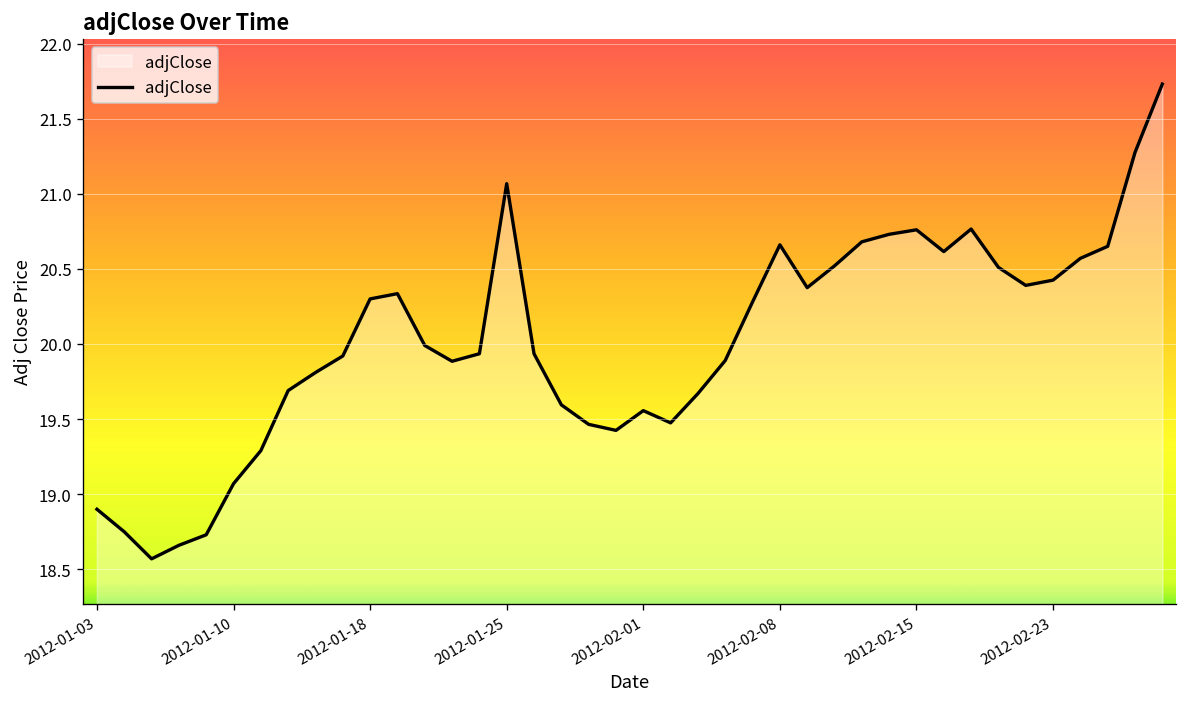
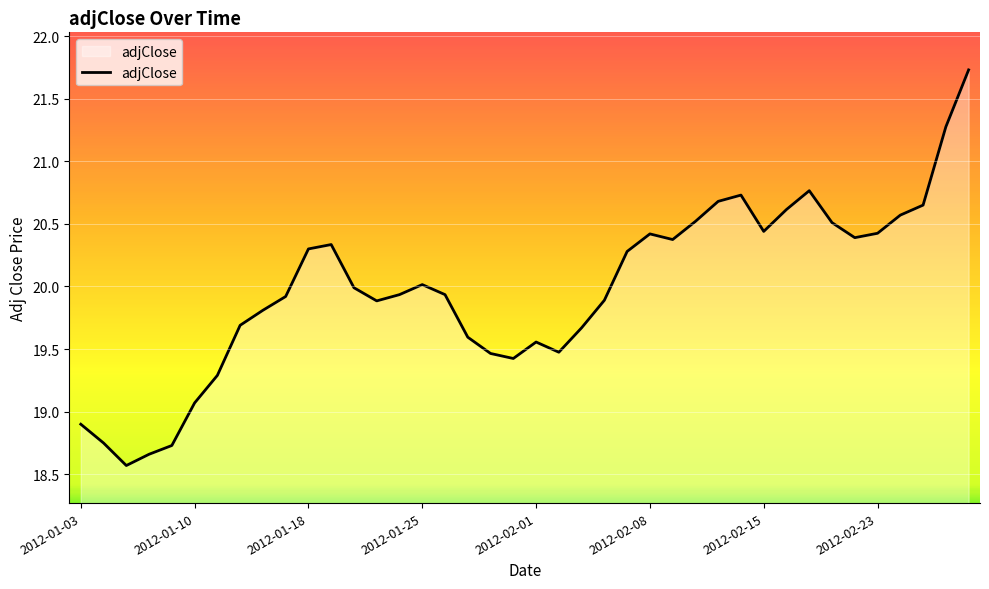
  {
    "2012-01-03": 18.90,
    "2012-01-10": 19.07,
    "2012-01-18": 20.30,
-   "2012-01-25": 21.07,
+   "2012-01-25": 20.01,
    "2012-02-01": 19.56,
-   "2012-02-08": 20.66,
-   "2012-02-15": 20.76,
+   "2012-02-08": 20.42,
+   "2012-02-15": 20.44,
    "2012-02-23": 20.42
  }
